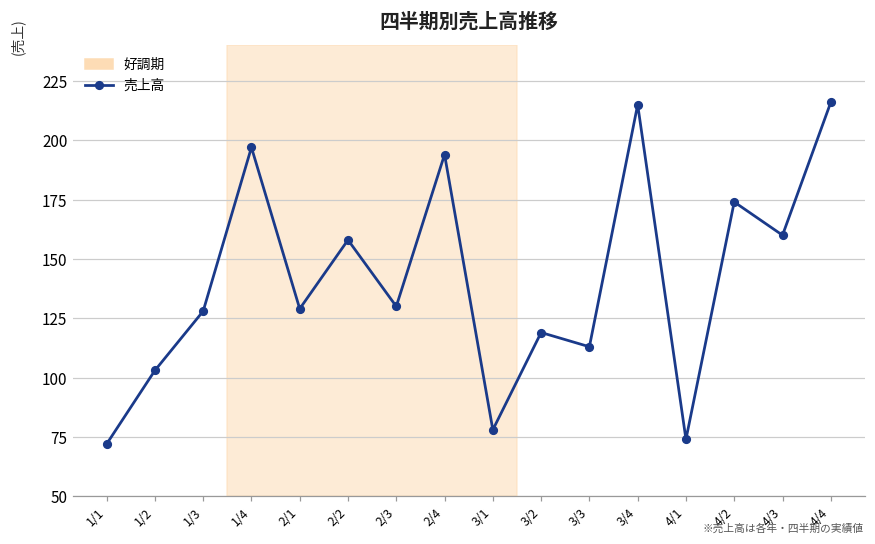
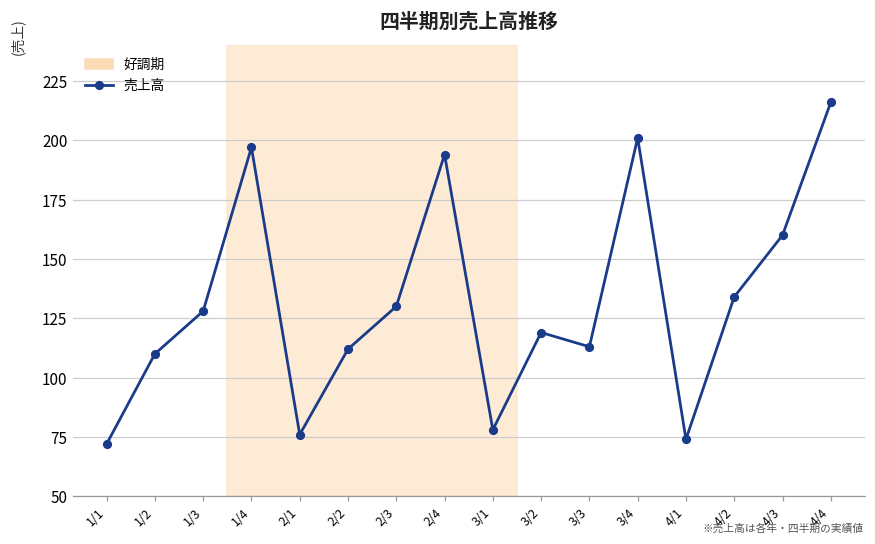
  {
    "1/1": 72,
-   "1/2": 103,
+   "1/2": 110,
    "1/3": 128,
    "1/4": 197,
-   "2/1": 129,
-   "2/2": 158,
+   "2/1": 76,
+   "2/2": 112,
    "2/3": 130,
    "2/4": 194,
    "3/1": 78,
    "3/2": 119,
    "3/3": 113,
-   "3/4": 215,
+   "3/4": 201,
    "4/1": 74,
-   "4/2": 174,
+   "4/2": 134,
    "4/3": 160,
    "4/4": 216
  }
